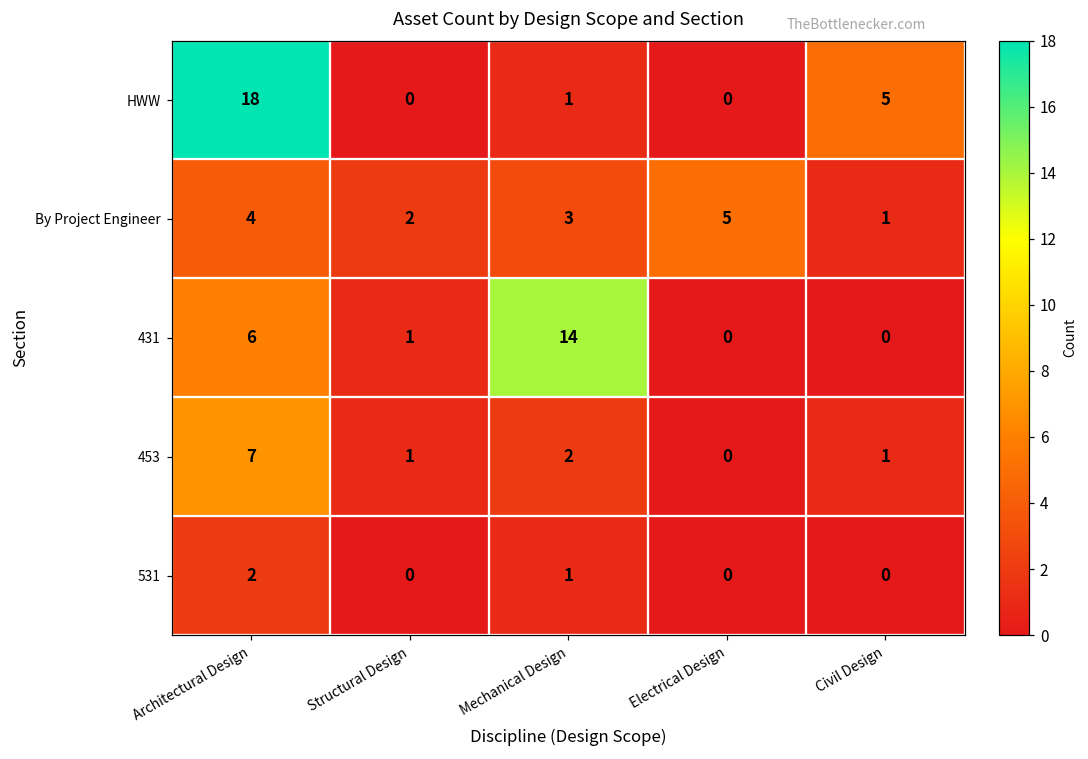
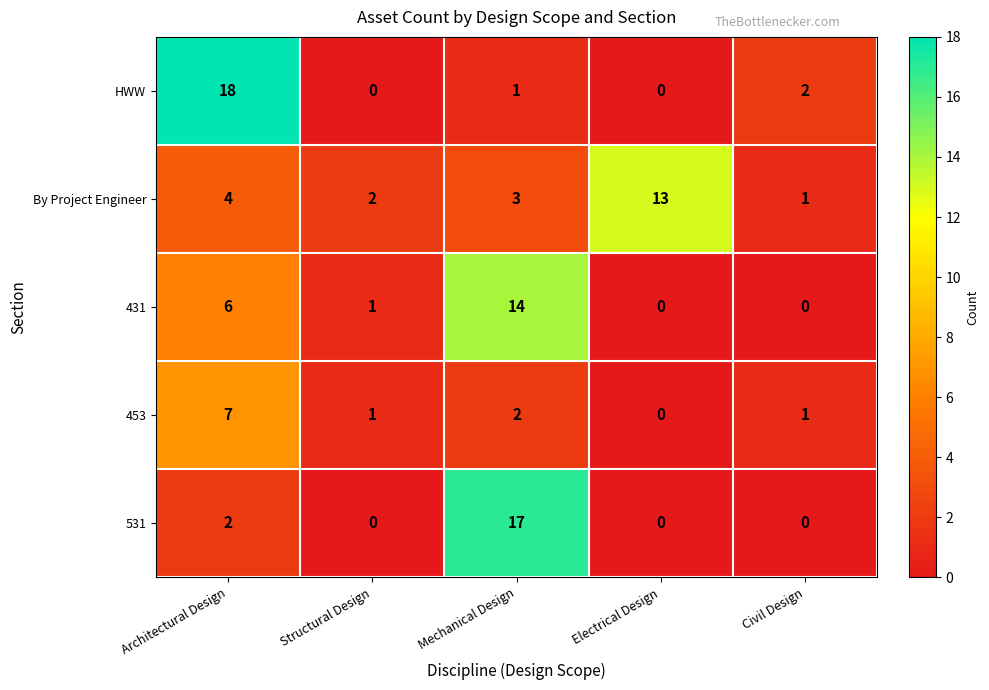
  {
    "HWW": {
      "Architectural Design": 18,
      "Structural Design": 0,
      "Mechanical Design": 1,
      "Electrical Design": 0,
-     "Civil Design": 5
+     "Civil Design": 2
    },
    "By Project Engineer": {
      "Architectural Design": 4,
      "Structural Design": 2,
      "Mechanical Design": 3,
-     "Electrical Design": 5,
+     "Electrical Design": 13,
      "Civil Design": 1
    },
    "431": {
      "Architectural Design": 6,
      "Structural Design": 1,
      "Mechanical Design": 14,
      "Electrical Design": 0,
      "Civil Design": 0
    },
    "453": {
      "Architectural Design": 7,
      "Structural Design": 1,
      "Mechanical Design": 2,
      "Electrical Design": 0,
      "Civil Design": 1
    },
    "531": {
      "Architectural Design": 2,
      "Structural Design": 0,
-     "Mechanical Design": 1,
+     "Mechanical Design": 17,
      "Electrical Design": 0,
      "Civil Design": 0
    }
  }
